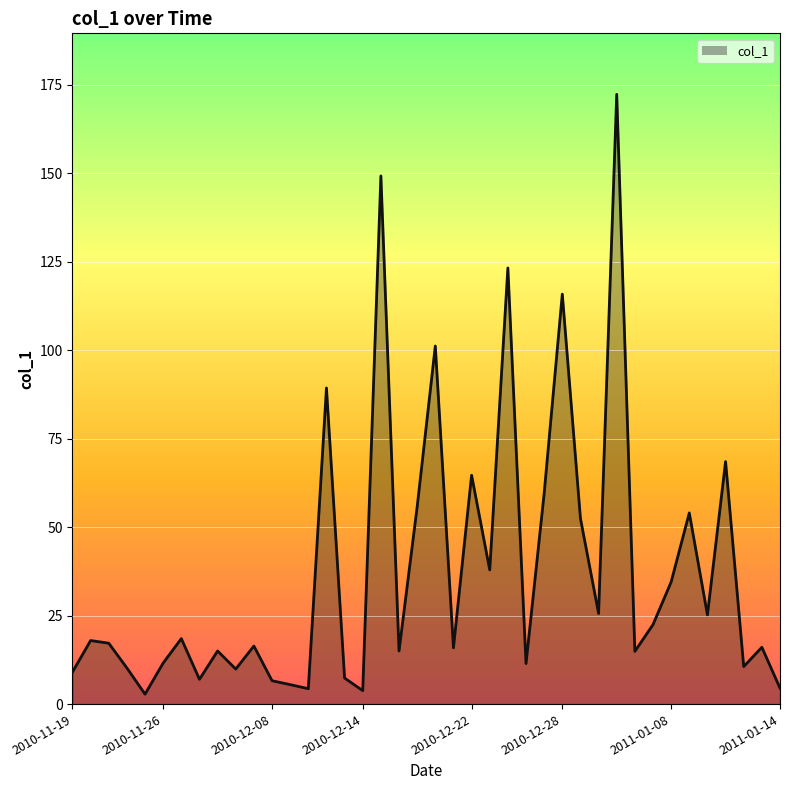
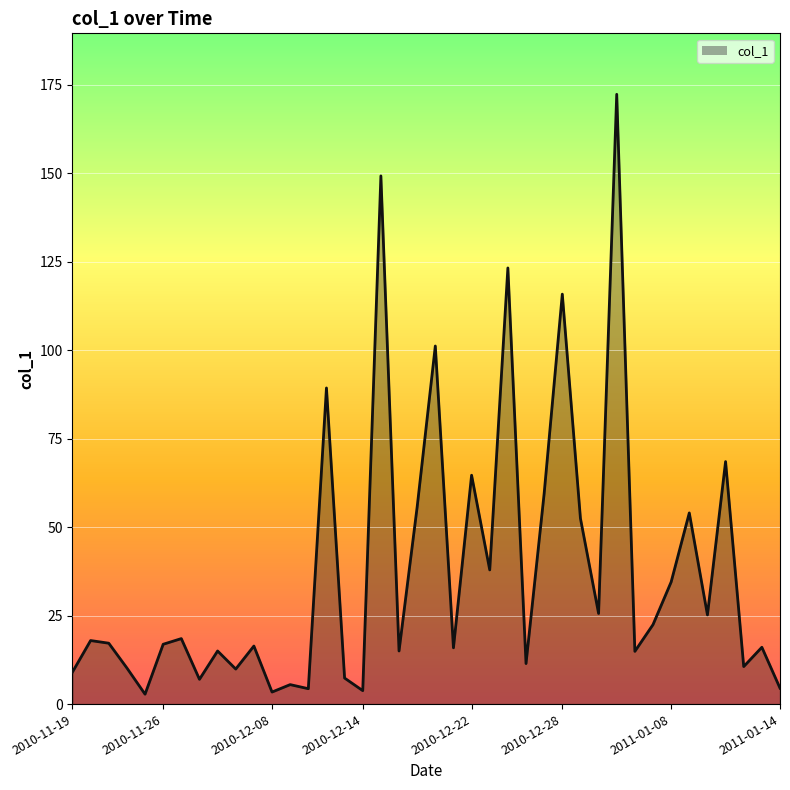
  {
    "2010-11-19": 9,
-   "2010-11-26": 12,
-   "2010-12-08": 7,
+   "2010-11-26": 17,
+   "2010-12-08": 3,
    "2010-12-14": 4,
    "2010-12-22": 65,
    "2010-12-28": 116,
    "2011-01-08": 35,
    "2011-01-14": 5
  }
